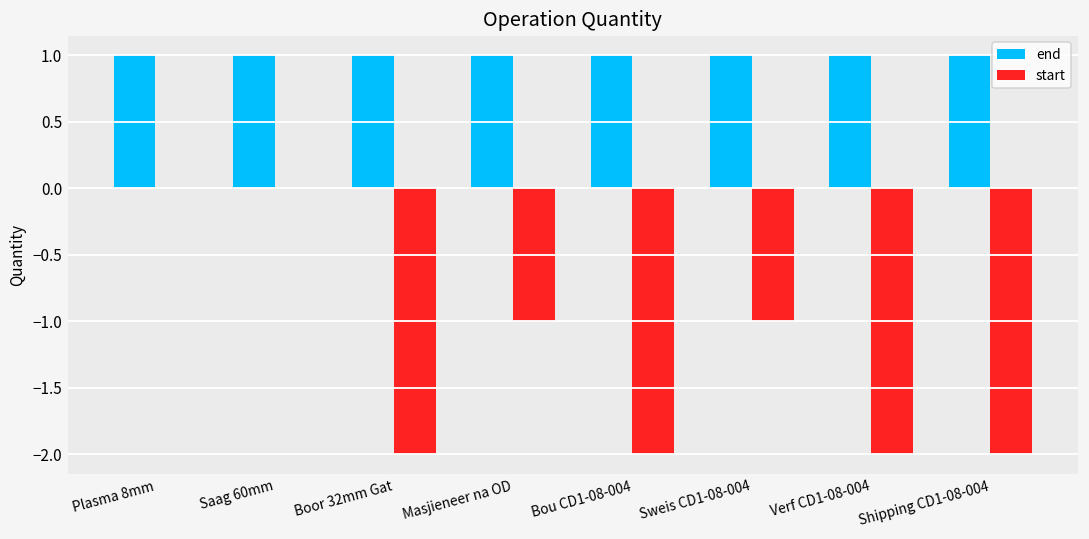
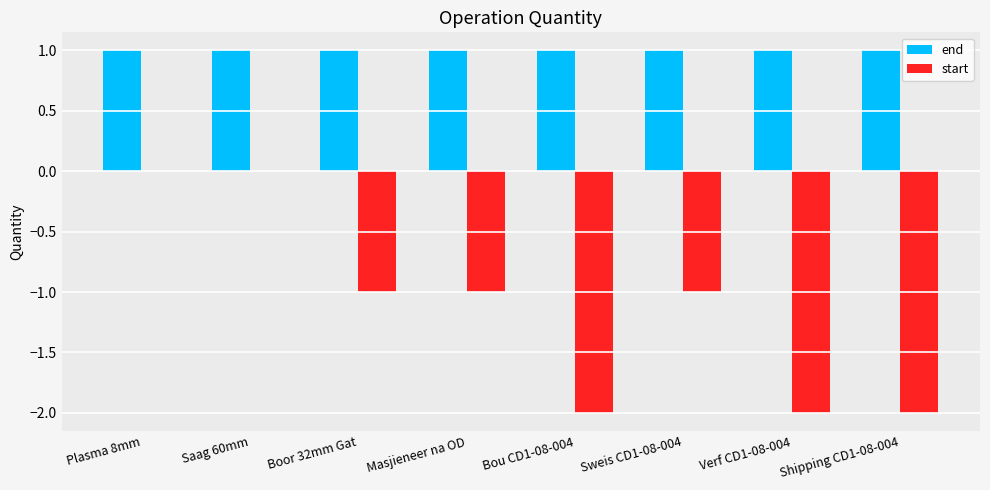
  {
    "end": {
      "Plasma 8mm": 1,
      "Saag 60mm": 1,
      "Boor 32mm Gat": 1,
      "Masjieneer na OD": 1,
      "Bou CD1-08-004": 1,
      "Sweis CD1-08-004": 1,
      "Verf CD1-08-004": 1,
      "Shipping CD1-08-004": 1
    },
    "start": {
      "Plasma 8mm": 0,
      "Saag 60mm": 0,
-     "Boor 32mm Gat": -2,
+     "Boor 32mm Gat": -1,
      "Masjieneer na OD": -1,
      "Bou CD1-08-004": -2,
      "Sweis CD1-08-004": -1,
      "Verf CD1-08-004": -2,
      "Shipping CD1-08-004": -2
    }
  }
